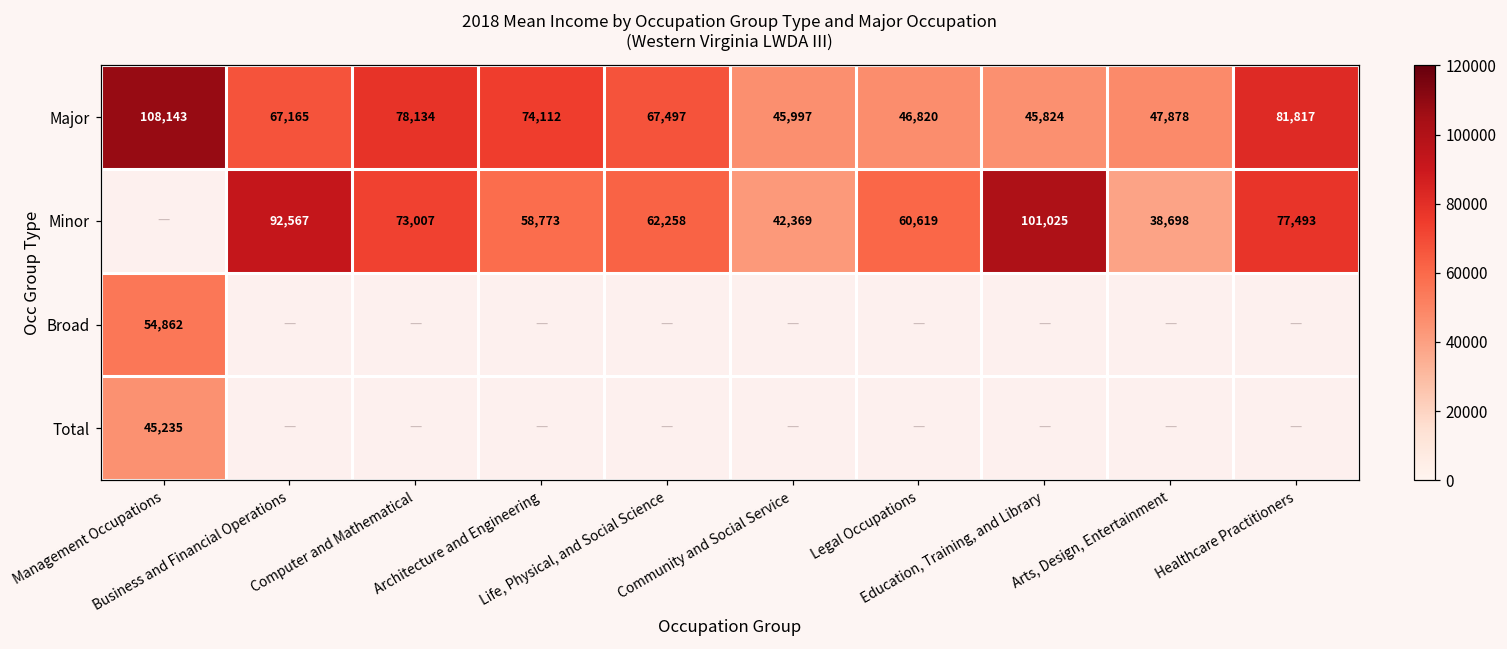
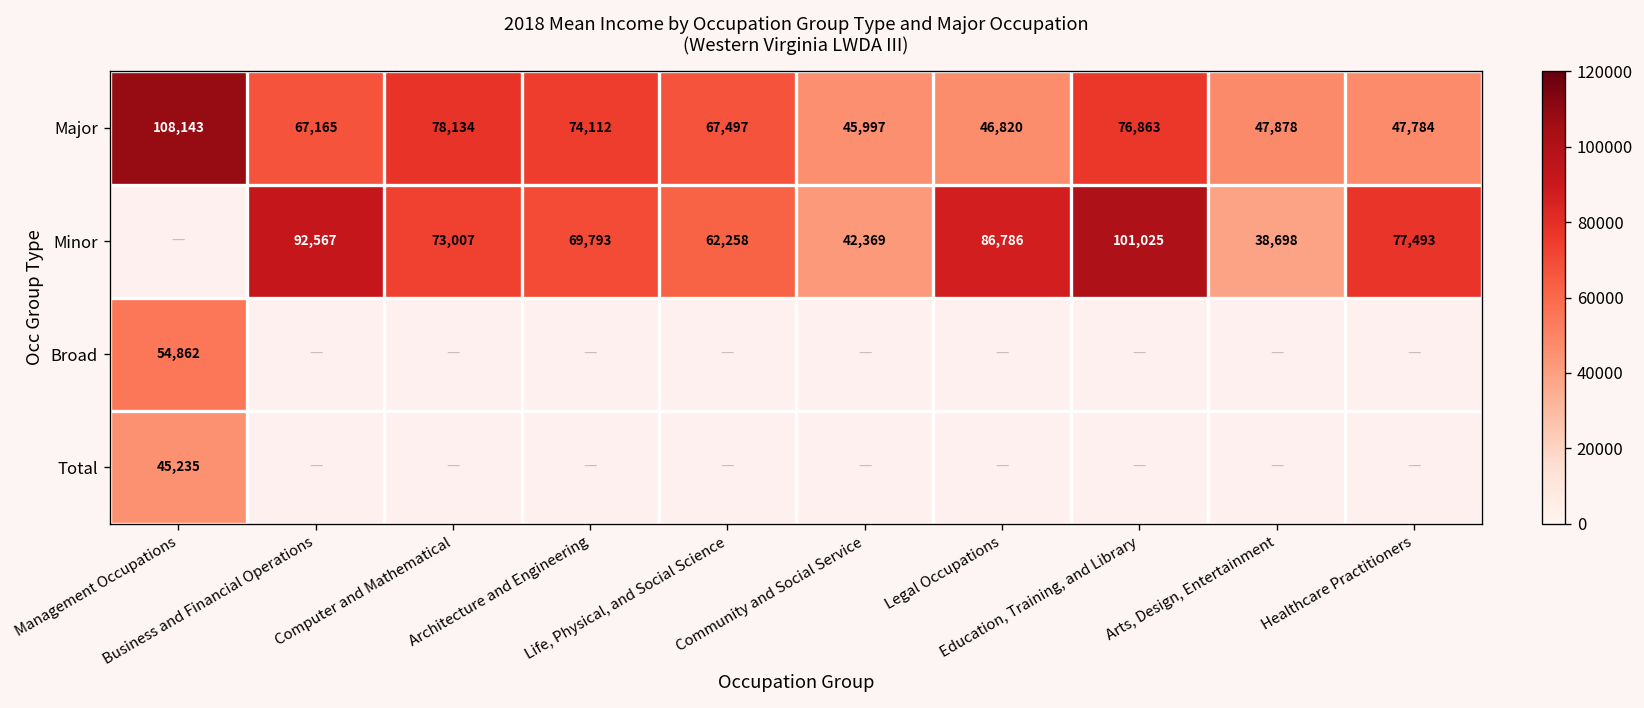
  {
    "Major": {
      "Management Occupations": "108,143",
      "Business and Financial Operations": "67,165",
      "Computer and Mathematical": "78,134",
      "Architecture and Engineering": "74,112",
      "Life, Physical, and Social Science": "67,497",
      "Community and Social Service": "45,997",
      "Legal Occupations": "46,820",
-     "Education, Training, and Library": "45,824",
+     "Education, Training, and Library": "76,863",
      "Arts, Design, Entertainment": "47,878",
-     "Healthcare Practitioners": "81,817"
+     "Healthcare Practitioners": "47,784"
    },
    "Minor": {
      "Business and Financial Operations": "92,567",
      "Computer and Mathematical": "73,007",
-     "Architecture and Engineering": "58,773",
+     "Architecture and Engineering": "69,793",
      "Life, Physical, and Social Science": "62,258",
      "Community and Social Service": "42,369",
-     "Legal Occupations": "60,619",
+     "Legal Occupations": "86,786",
      "Education, Training, and Library": "101,025",
      "Arts, Design, Entertainment": "38,698",
      "Healthcare Practitioners": "77,493"
    },
    "Broad": {
      "Management Occupations": "54,862"
    },
    "Total": {
      "Management Occupations": "45,235"
    }
  }
